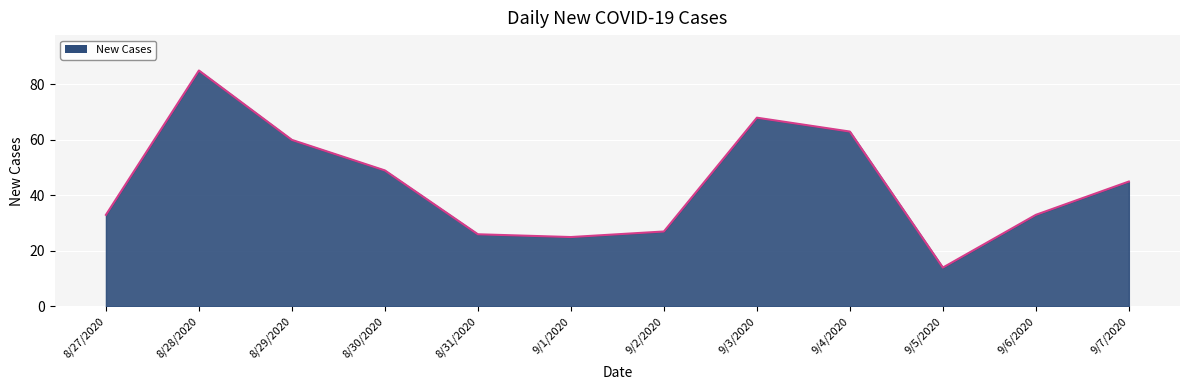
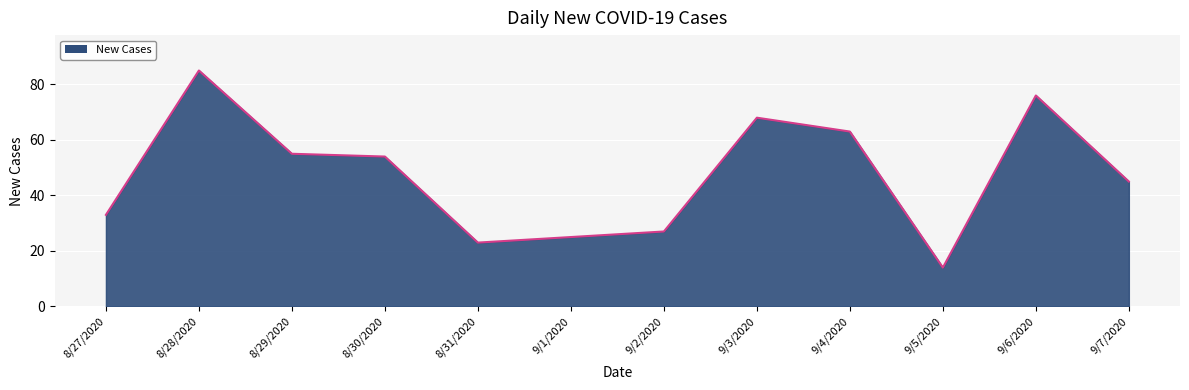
  {
    "8/27/2020": 33,
    "8/28/2020": 85,
-   "8/29/2020": 60,
-   "8/30/2020": 49,
-   "8/31/2020": 26,
+   "8/29/2020": 55,
+   "8/30/2020": 54,
+   "8/31/2020": 23,
    "9/1/2020": 25,
    "9/2/2020": 27,
    "9/3/2020": 68,
    "9/4/2020": 63,
    "9/5/2020": 14,
-   "9/6/2020": 33,
+   "9/6/2020": 76,
    "9/7/2020": 45
  }
